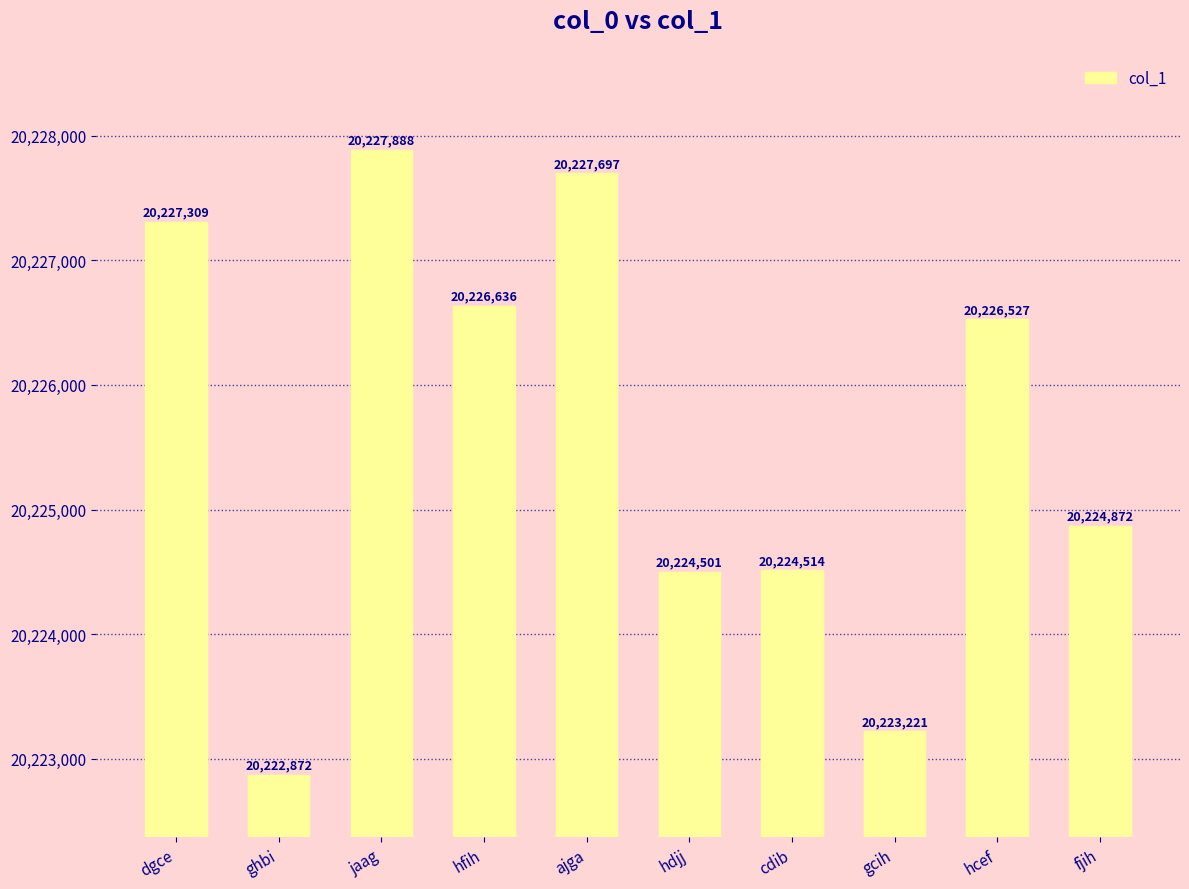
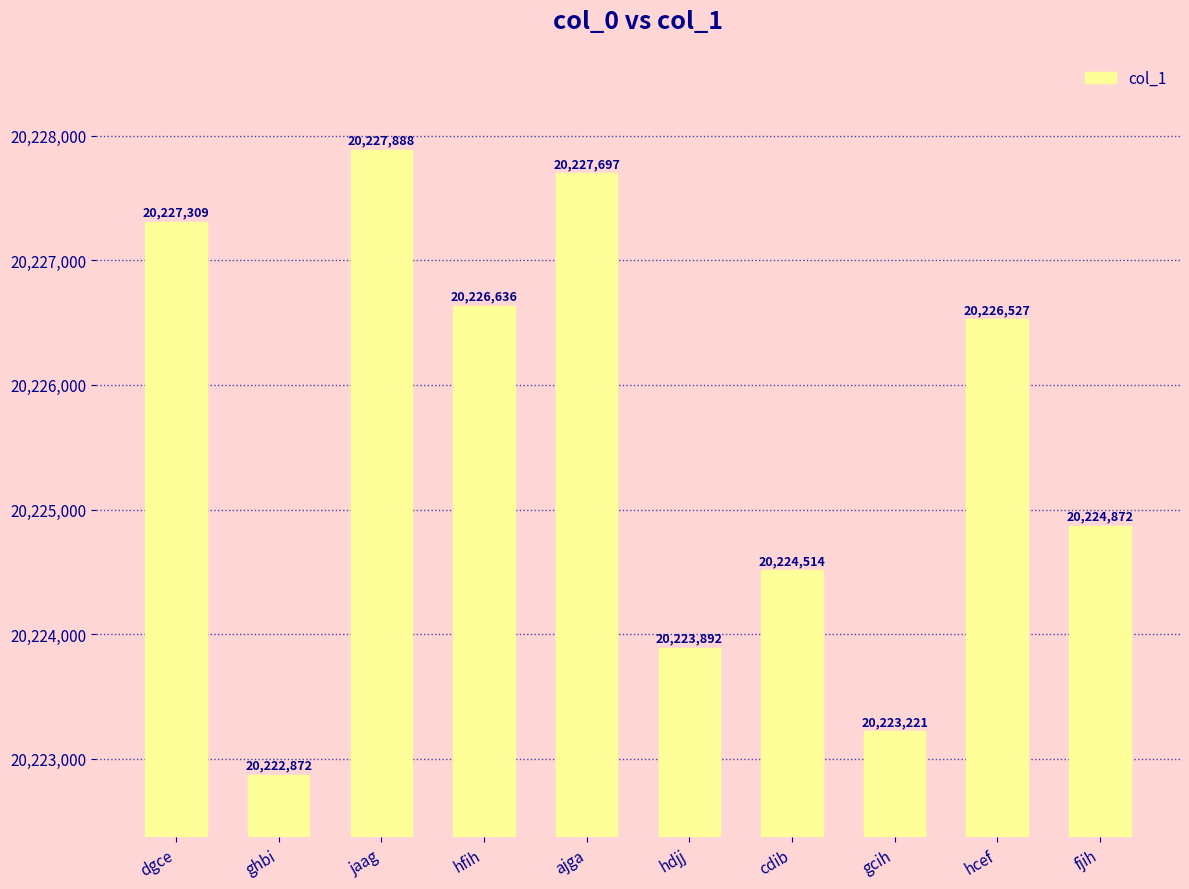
  {
    "dgce": "20,227,309",
    "ghbi": "20,222,872",
    "jaag": "20,227,888",
    "hfih": "20,226,636",
    "ajga": "20,227,697",
-   "hdjj": "20,224,501",
+   "hdjj": "20,223,892",
    "cdib": "20,224,514",
    "gcih": "20,223,221",
    "hcef": "20,226,527",
    "fjih": "20,224,872"
  }
